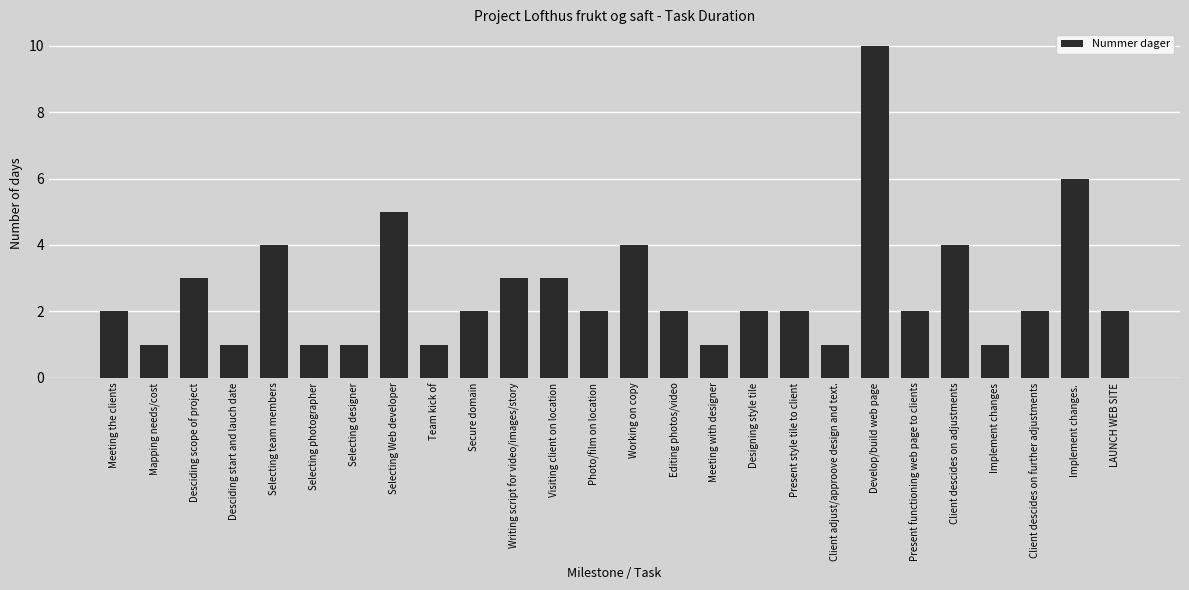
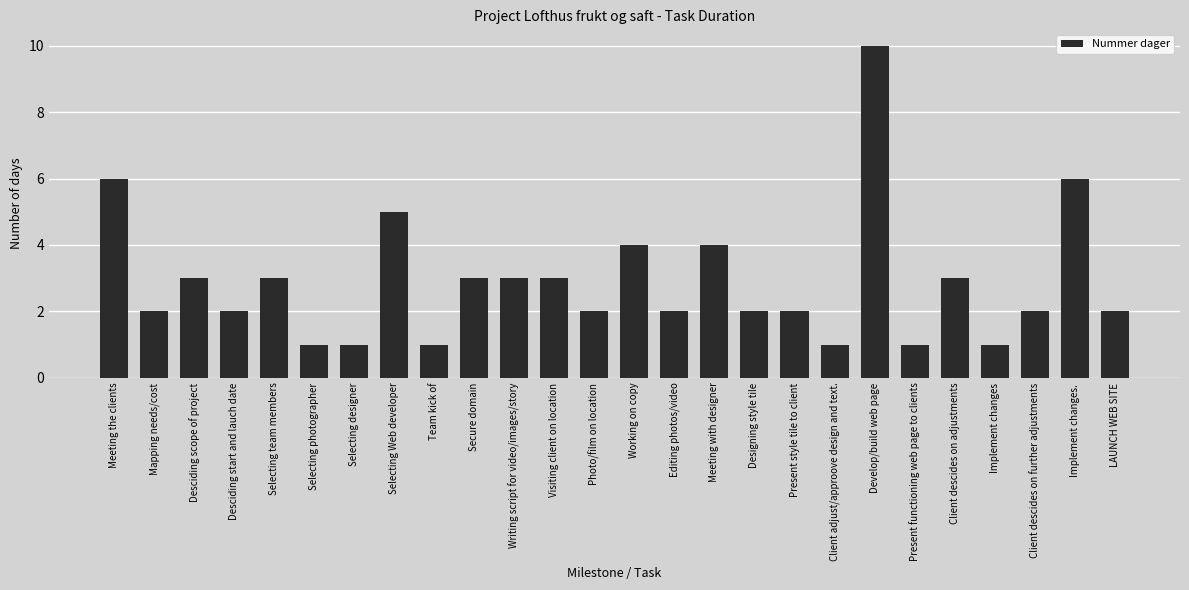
  {
-   "Meeting the clients": 2,
-   "Mapping needs/cost": 1,
+   "Meeting the clients": 6,
+   "Mapping needs/cost": 2,
    "Desciding scope of project": 3,
-   "Desciding start and lauch date": 1,
-   "Selecting team members": 4,
+   "Desciding start and lauch date": 2,
+   "Selecting team members": 3,
    "Selecting photographer": 1,
    "Selecting designer": 1,
    "Selecting Web developer": 5,
    "Team kick of": 1,
-   "Secure domain": 2,
+   "Secure domain": 3,
    "Writing script for video/images/story": 3,
    "Visiting client on location": 3,
    "Photo/film on location": 2,
    "Working on copy": 4,
    "Editing photos/video": 2,
-   "Meeting with designer": 1,
+   "Meeting with designer": 4,
    "Designing style tile": 2,
    "Present style tile to client": 2,
    "Client adjust/approove design and text.": 1,
    "Develop/build web page": 10,
-   "Present functioning web page to clients": 2,
-   "Client descides on adjustments": 4,
+   "Present functioning web page to clients": 1,
+   "Client descides on adjustments": 3,
    "Implement changes": 1,
    "Client descides on further adjustments": 2,
    "Implement changes.": 6,
    "LAUNCH WEB SITE": 2
  }
